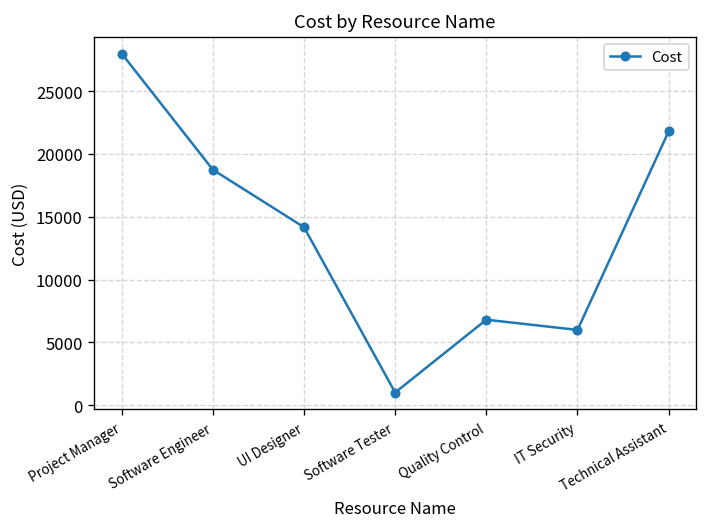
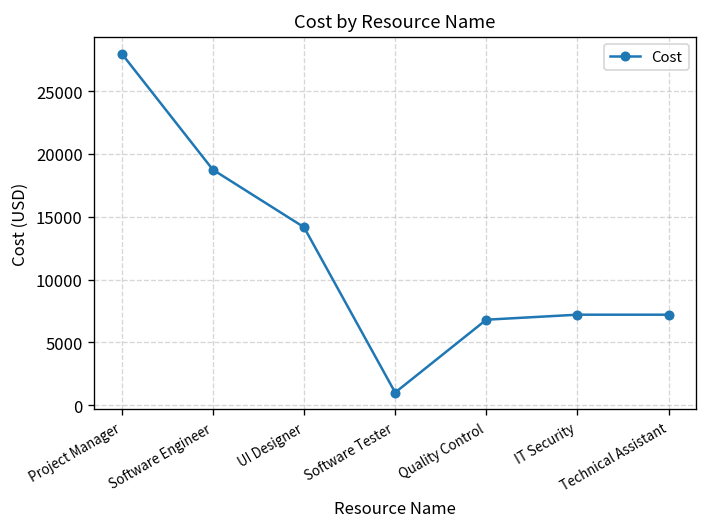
  {
    "Project Manager": 28000,
    "Software Engineer": 18800,
    "UI Designer": 14200,
    "Software Tester": 1000,
    "Quality Control": 6800,
-   "IT Security": 6000,
-   "Technical Assistant": 21800
+   "IT Security": 7200,
+   "Technical Assistant": 7200
  }
